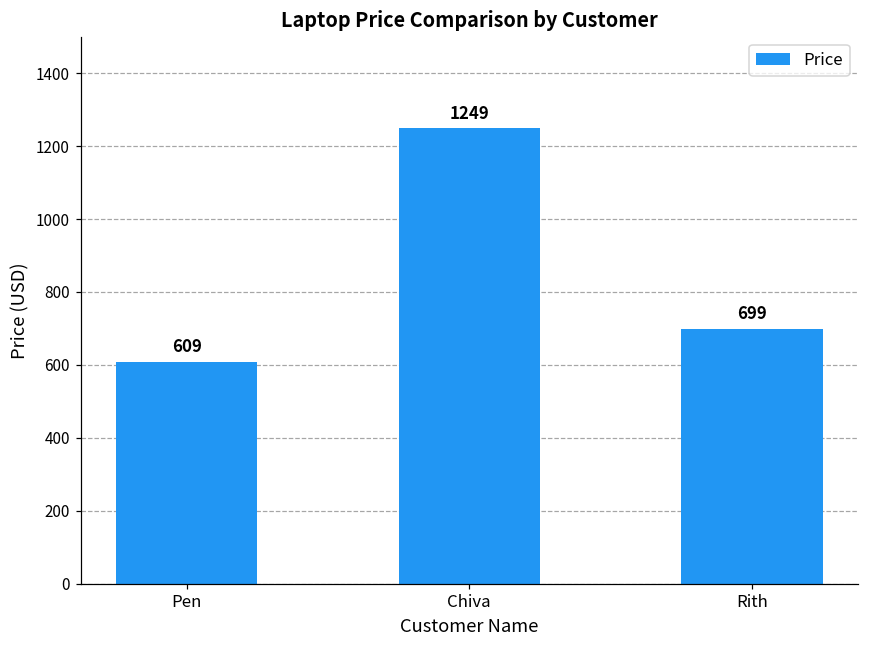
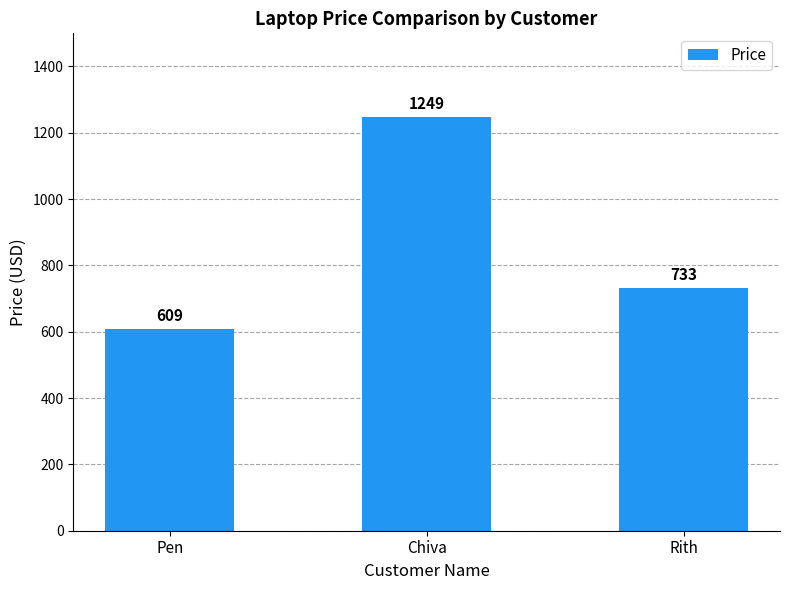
  {
    "Pen": 609,
    "Chiva": 1249,
-   "Rith": 699
+   "Rith": 733
  }
